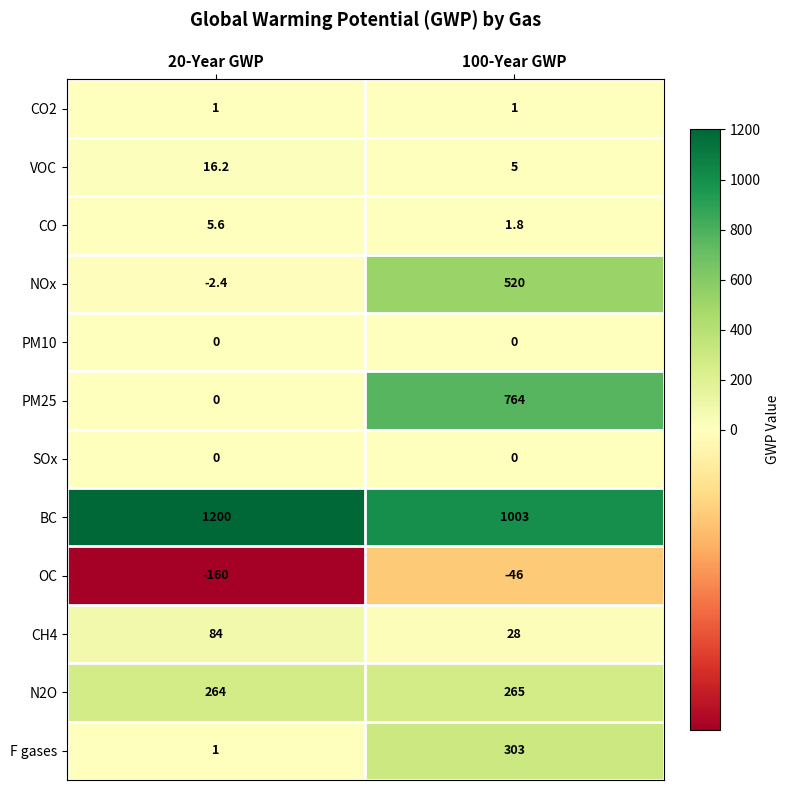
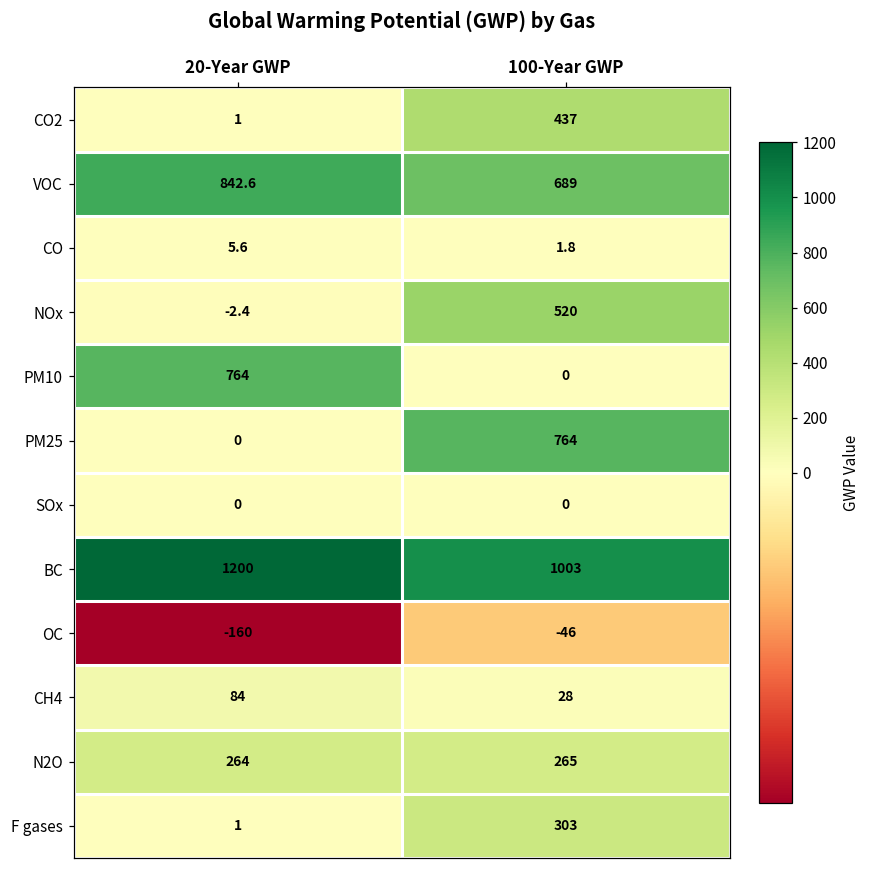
  {
    "CO2": {
      "20-Year GWP": 1,
-     "100-Year GWP": 1
+     "100-Year GWP": 437
    },
    "VOC": {
-     "20-Year GWP": 16.2,
-     "100-Year GWP": 5
+     "20-Year GWP": 842.6,
+     "100-Year GWP": 689
    },
    "CO": {
      "20-Year GWP": 5.6,
      "100-Year GWP": 1.8
    },
    "NOx": {
      "20-Year GWP": -2.4,
      "100-Year GWP": 520
    },
    "PM10": {
-     "20-Year GWP": 0,
+     "20-Year GWP": 764,
      "100-Year GWP": 0
    },
    "PM25": {
      "20-Year GWP": 0,
      "100-Year GWP": 764
    },
    "SOx": {
      "20-Year GWP": 0,
      "100-Year GWP": 0
    },
    "BC": {
      "20-Year GWP": 1200,
      "100-Year GWP": 1003
    },
    "OC": {
      "20-Year GWP": -160,
      "100-Year GWP": -46
    },
    "CH4": {
      "20-Year GWP": 84,
      "100-Year GWP": 28
    },
    "N2O": {
      "20-Year GWP": 264,
      "100-Year GWP": 265
    },
    "F gases": {
      "20-Year GWP": 1,
      "100-Year GWP": 303
    }
  }
